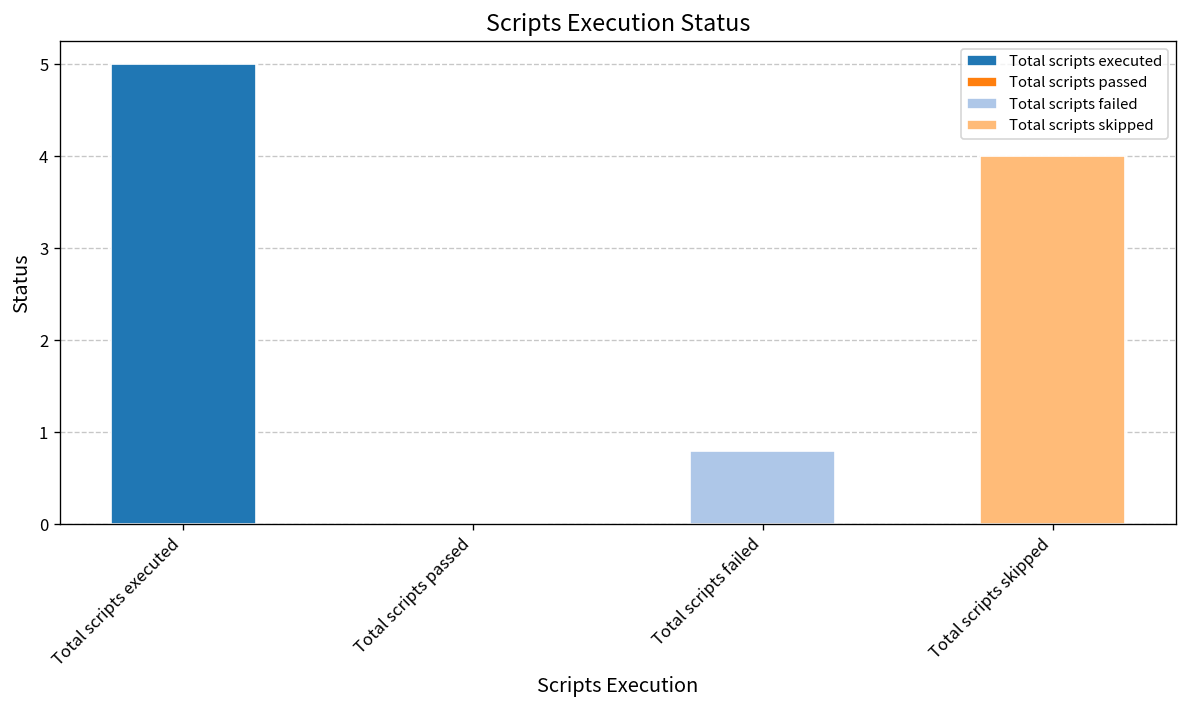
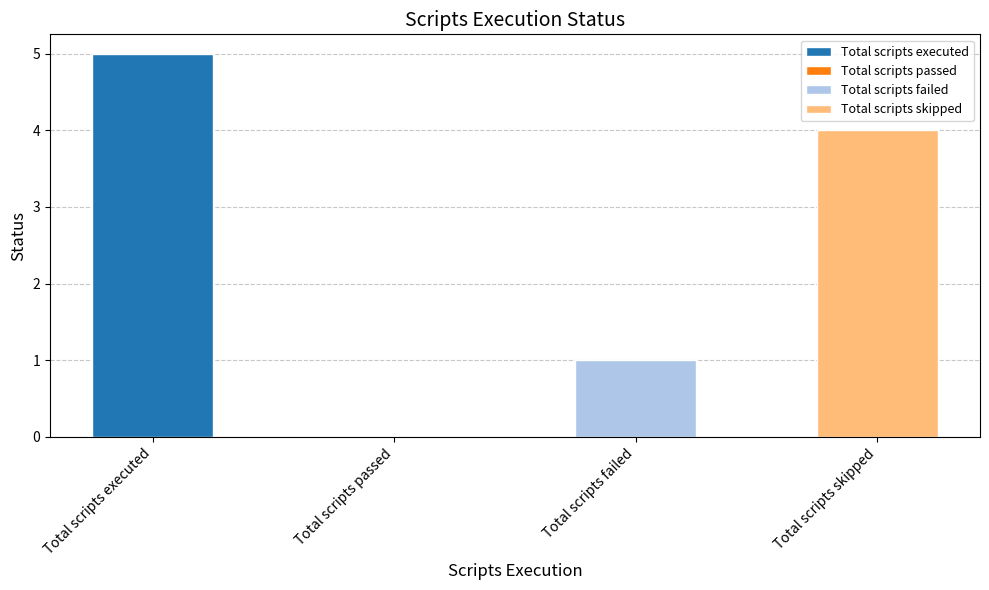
  {
    "Total scripts executed": 5.0,
    "Total scripts passed": 0.0,
-   "Total scripts failed": 0.8,
+   "Total scripts failed": 1.0,
    "Total scripts skipped": 4.0
  }
